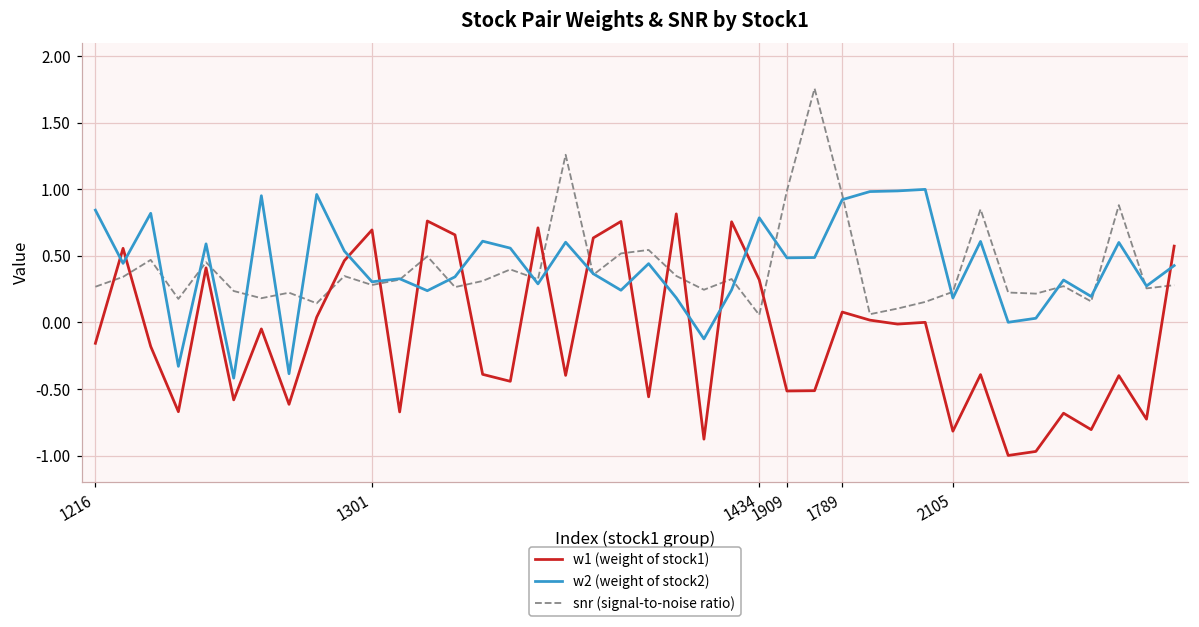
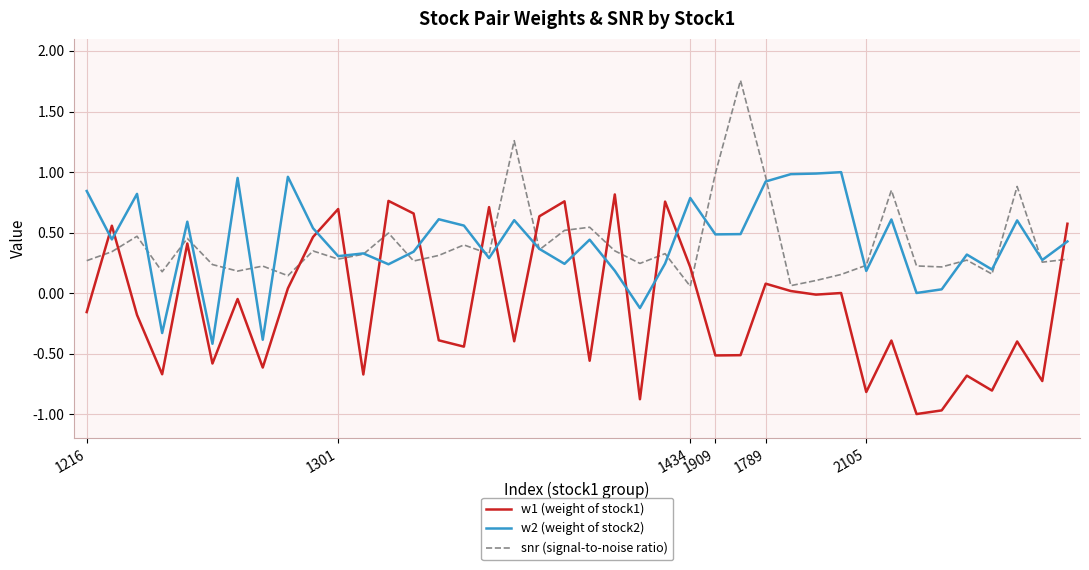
  {
    "w1 (weight of stock1)": {
-     "1434": 0.32
+     "1434": 0.21
    },
    "w2 (weight of stock2)": {
      "1434": 0.79
    },
    "snr (signal-to-noise ratio)": {
      "1434": 0.06
    }
  }
